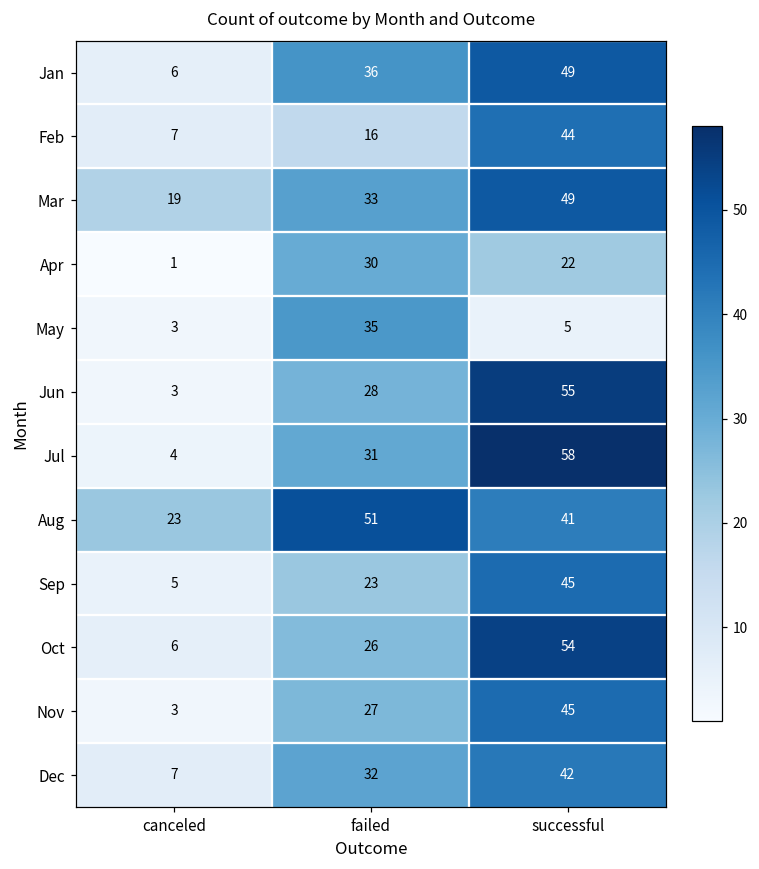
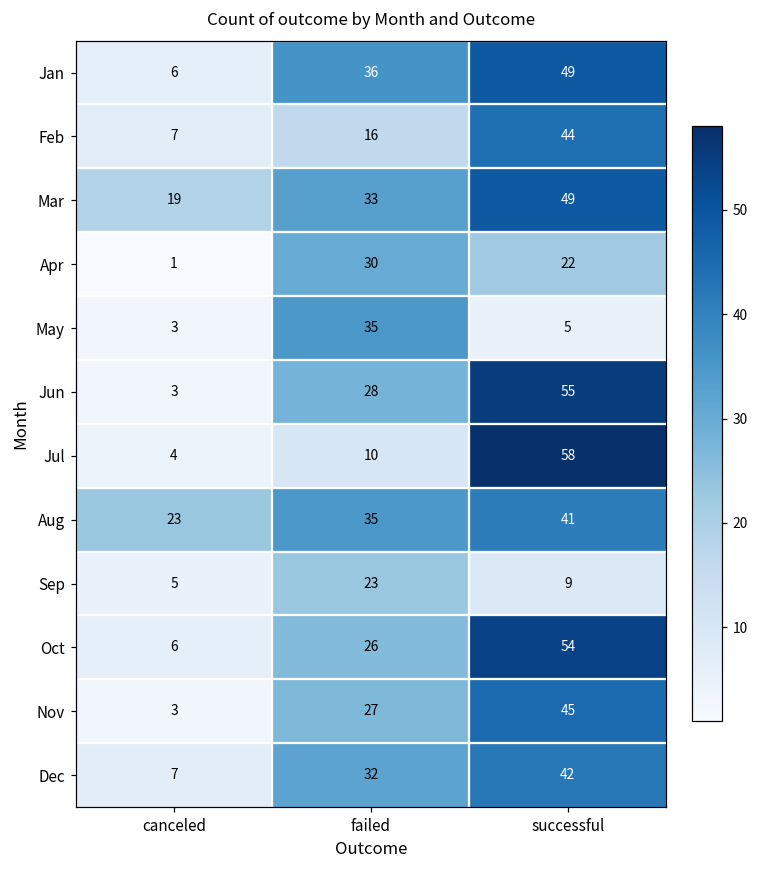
  {
    "Jan": {
      "canceled": 6,
      "failed": 36,
      "successful": 49
    },
    "Feb": {
      "canceled": 7,
      "failed": 16,
      "successful": 44
    },
    "Mar": {
      "canceled": 19,
      "failed": 33,
      "successful": 49
    },
    "Apr": {
      "canceled": 1,
      "failed": 30,
      "successful": 22
    },
    "May": {
      "canceled": 3,
      "failed": 35,
      "successful": 5
    },
    "Jun": {
      "canceled": 3,
      "failed": 28,
      "successful": 55
    },
    "Jul": {
      "canceled": 4,
-     "failed": 31,
+     "failed": 10,
      "successful": 58
    },
    "Aug": {
      "canceled": 23,
-     "failed": 51,
+     "failed": 35,
      "successful": 41
    },
    "Sep": {
      "canceled": 5,
      "failed": 23,
-     "successful": 45
+     "successful": 9
    },
    "Oct": {
      "canceled": 6,
      "failed": 26,
      "successful": 54
    },
    "Nov": {
      "canceled": 3,
      "failed": 27,
      "successful": 45
    },
    "Dec": {
      "canceled": 7,
      "failed": 32,
      "successful": 42
    }
  }
